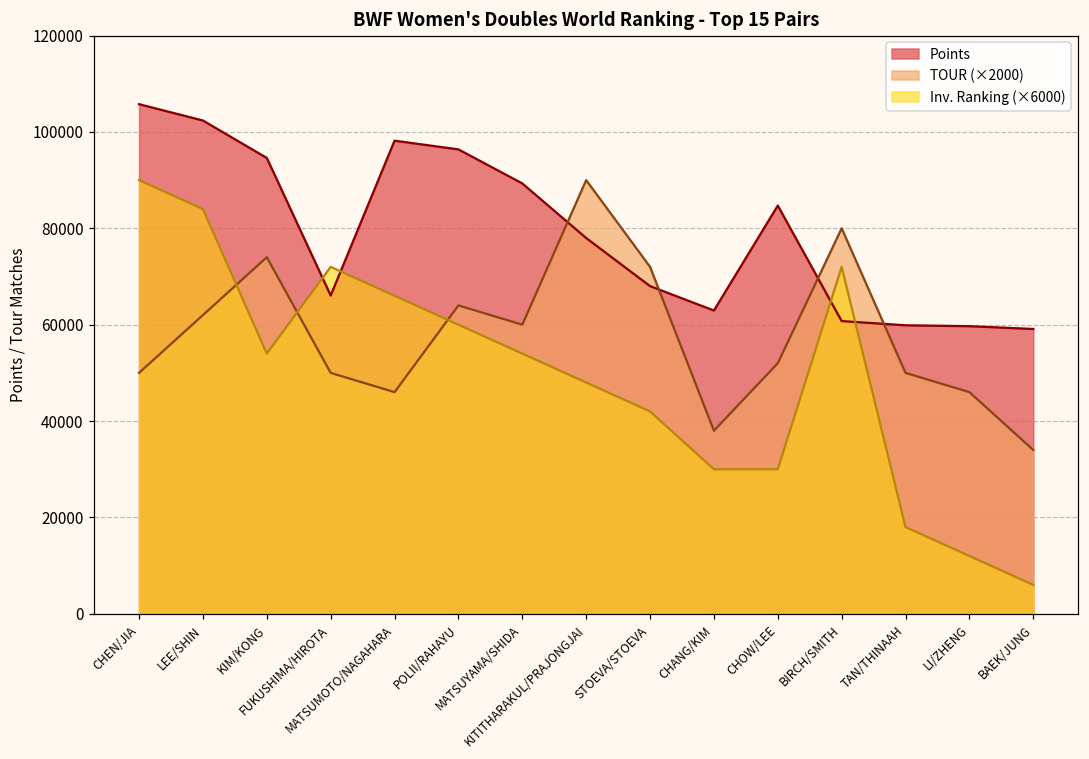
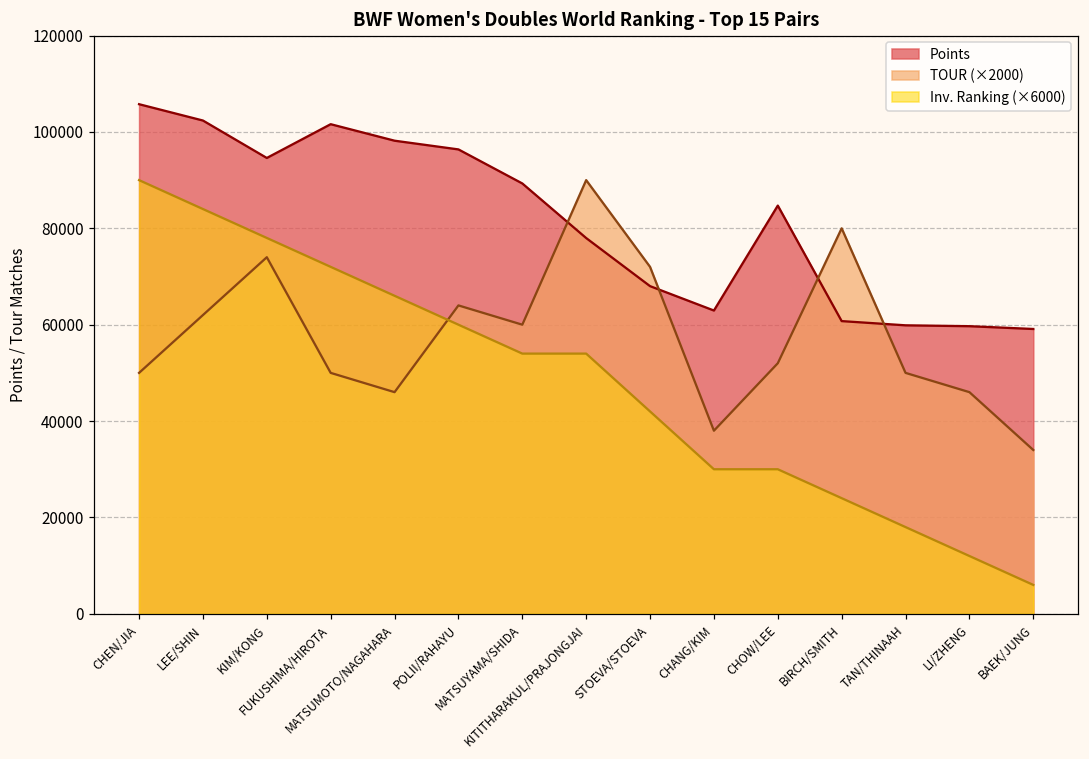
  {
    "Points": {
      "CHEN/JIA": 106000,
      "LEE/SHIN": 102000,
      "KIM/KONG": 95000,
-     "FUKUSHIMA/HIROTA": 66000,
+     "FUKUSHIMA/HIROTA": 102000,
      "MATSUMOTO/NAGAHARA": 98000,
      "POLII/RAHAYU": 96000,
      "MATSUYAMA/SHIDA": 89000,
      "KITITHARAKUL/PRAJONGJAI": 78000,
      "STOEVA/STOEVA": 68000,
      "CHANG/KIM": 63000,
      "CHOW/LEE": 85000,
      "BIRCH/SMITH": 61000,
      "TAN/THINAAH": 60000,
      "LI/ZHENG": 60000,
      "BAEK/JUNG": 59000
    },
    "TOUR (×2000)": {
      "CHEN/JIA": 50000,
      "LEE/SHIN": 62000,
      "KIM/KONG": 74000,
      "FUKUSHIMA/HIROTA": 50000,
      "MATSUMOTO/NAGAHARA": 46000,
      "POLII/RAHAYU": 64000,
      "MATSUYAMA/SHIDA": 60000,
      "KITITHARAKUL/PRAJONGJAI": 90000,
      "STOEVA/STOEVA": 72000,
      "CHANG/KIM": 38000,
      "CHOW/LEE": 52000,
      "BIRCH/SMITH": 80000,
      "TAN/THINAAH": 50000,
      "LI/ZHENG": 46000,
      "BAEK/JUNG": 34000
    },
    "Inv. Ranking (×6000)": {
      "CHEN/JIA": 90000,
      "LEE/SHIN": 84000,
-     "KIM/KONG": 54000,
+     "KIM/KONG": 78000,
      "FUKUSHIMA/HIROTA": 72000,
      "MATSUMOTO/NAGAHARA": 66000,
      "POLII/RAHAYU": 60000,
      "MATSUYAMA/SHIDA": 54000,
-     "KITITHARAKUL/PRAJONGJAI": 48000,
+     "KITITHARAKUL/PRAJONGJAI": 54000,
      "STOEVA/STOEVA": 42000,
      "CHANG/KIM": 30000,
      "CHOW/LEE": 30000,
-     "BIRCH/SMITH": 72000,
+     "BIRCH/SMITH": 24000,
      "TAN/THINAAH": 18000,
      "LI/ZHENG": 12000,
      "BAEK/JUNG": 6000
    }
  }
